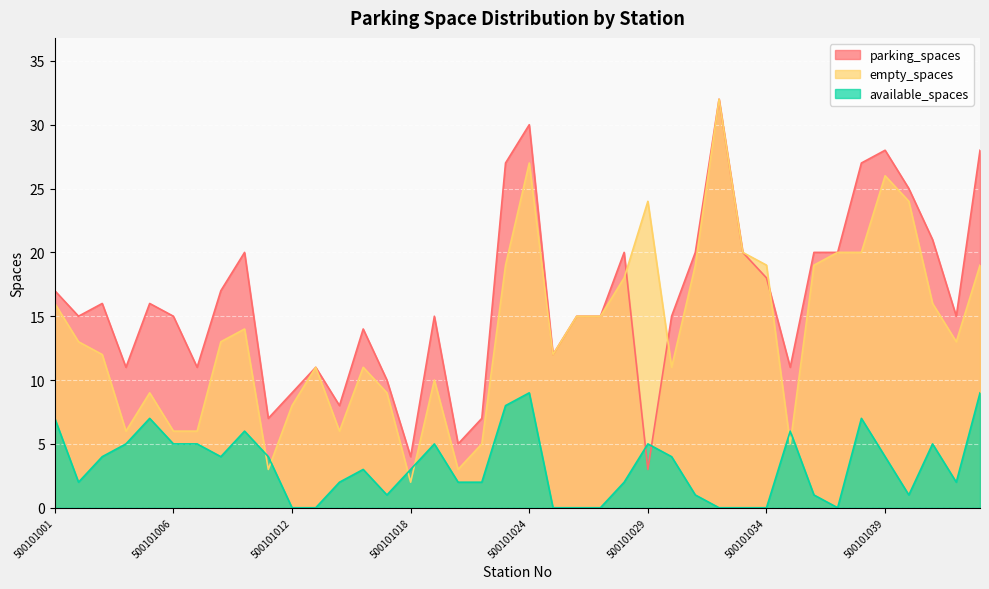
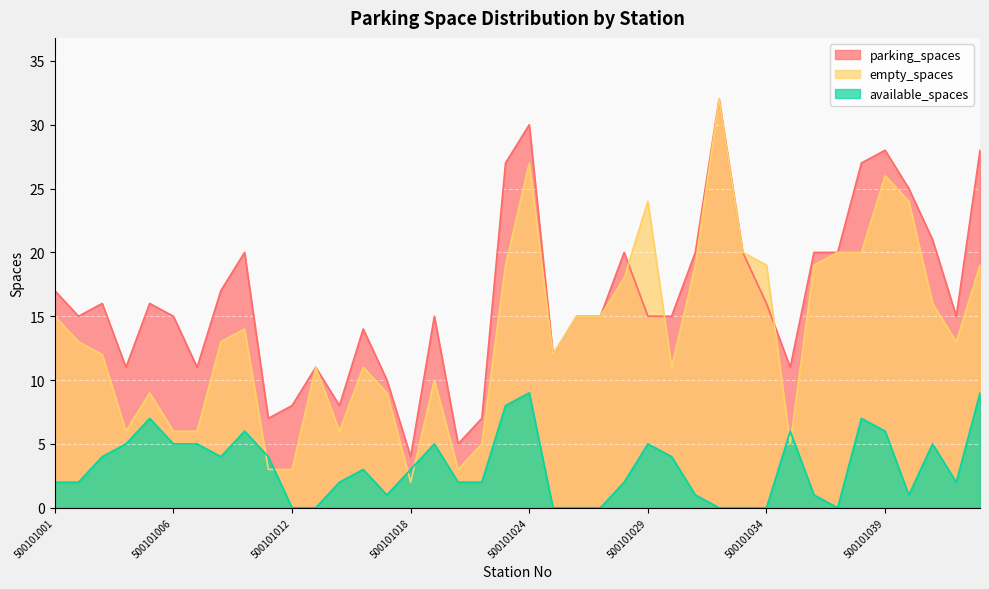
  {
    "parking_spaces": {
      "500101001": 17,
      "500101006": 15,
-     "500101012": 9,
+     "500101012": 8,
      "500101018": 4,
      "500101024": 30,
-     "500101029": 3,
-     "500101034": 18,
+     "500101029": 15,
+     "500101034": 16,
      "500101039": 28
    },
    "empty_spaces": {
-     "500101001": 16,
+     "500101001": 15,
      "500101006": 6,
-     "500101012": 8,
+     "500101012": 3,
      "500101018": 2,
      "500101024": 27,
      "500101029": 24,
      "500101034": 19,
      "500101039": 26
    },
    "available_spaces": {
-     "500101001": 7,
+     "500101001": 2,
      "500101006": 5,
      "500101012": 0,
      "500101018": 3,
      "500101024": 9,
      "500101029": 5,
      "500101034": 0,
-     "500101039": 4
+     "500101039": 6
    }
  }
